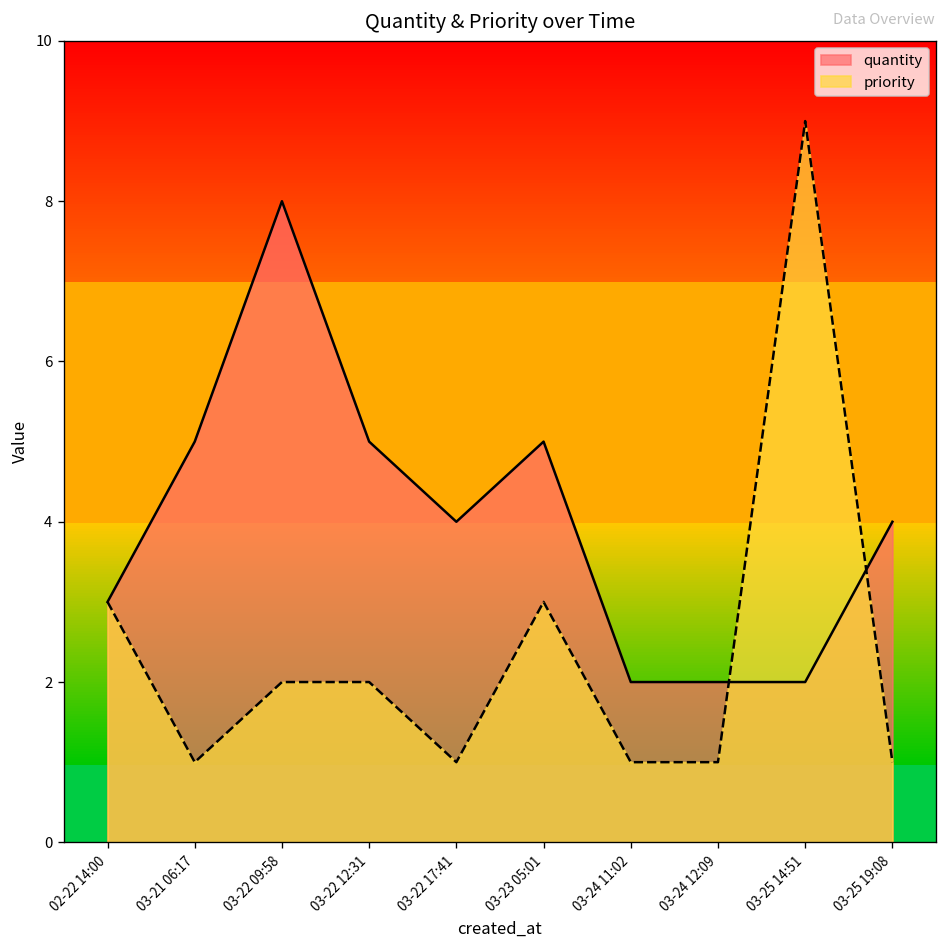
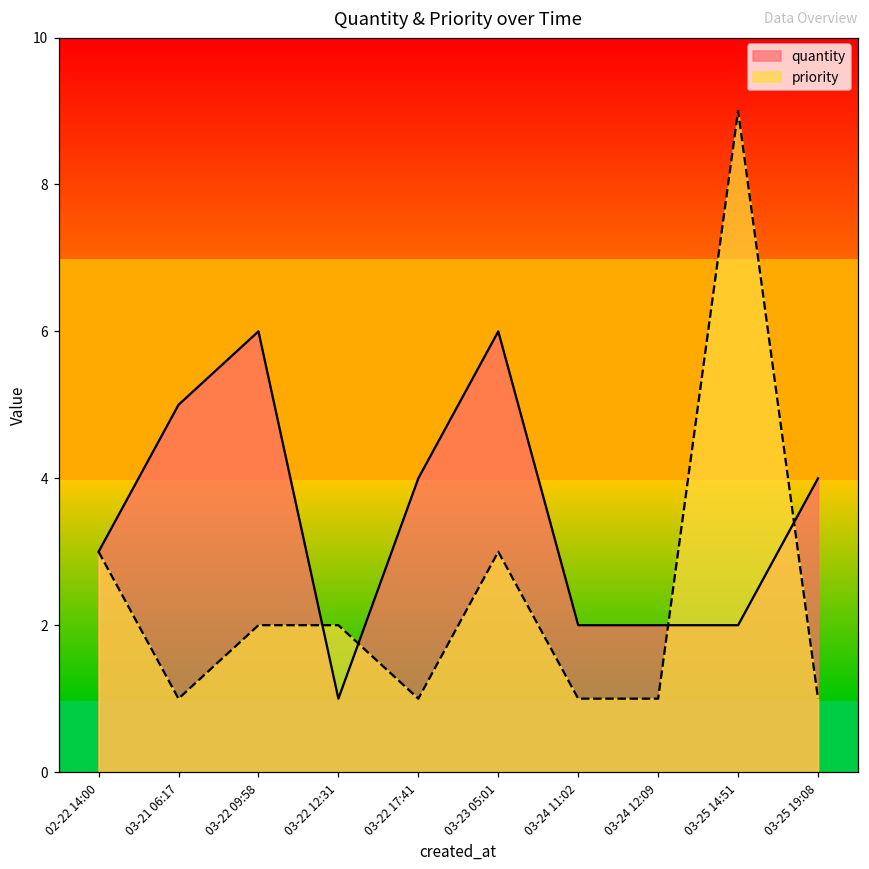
  {
    "quantity": {
      "03-21 06:17": 5,
-     "03-22 09:58": 8,
-     "03-22 12:31": 5,
+     "03-22 09:58": 6,
+     "03-22 12:31": 1,
      "03-22 17:41": 4,
-     "03-23 05:01": 5,
+     "03-23 05:01": 6,
      "03-24 11:02": 2,
      "03-24 12:09": 2,
      "03-25 14:51": 2,
      "03-25 19:08": 4
    },
    "priority": {
      "03-21 06:17": 1,
      "03-22 09:58": 2,
      "03-22 12:31": 2,
      "03-22 17:41": 1,
      "03-23 05:01": 3,
      "03-24 11:02": 1,
      "03-24 12:09": 1,
      "03-25 14:51": 9,
      "03-25 19:08": 1
    }
  }
